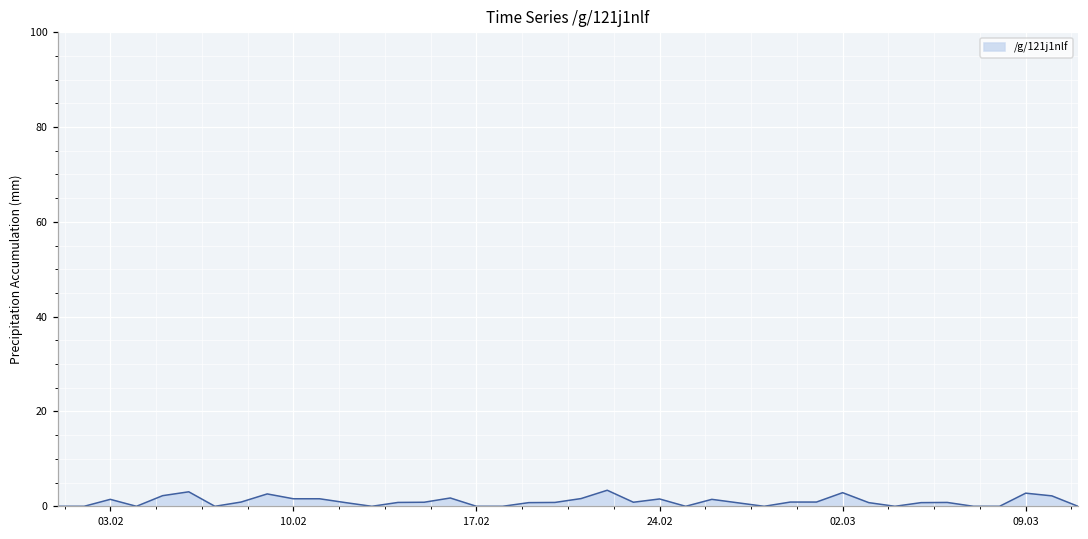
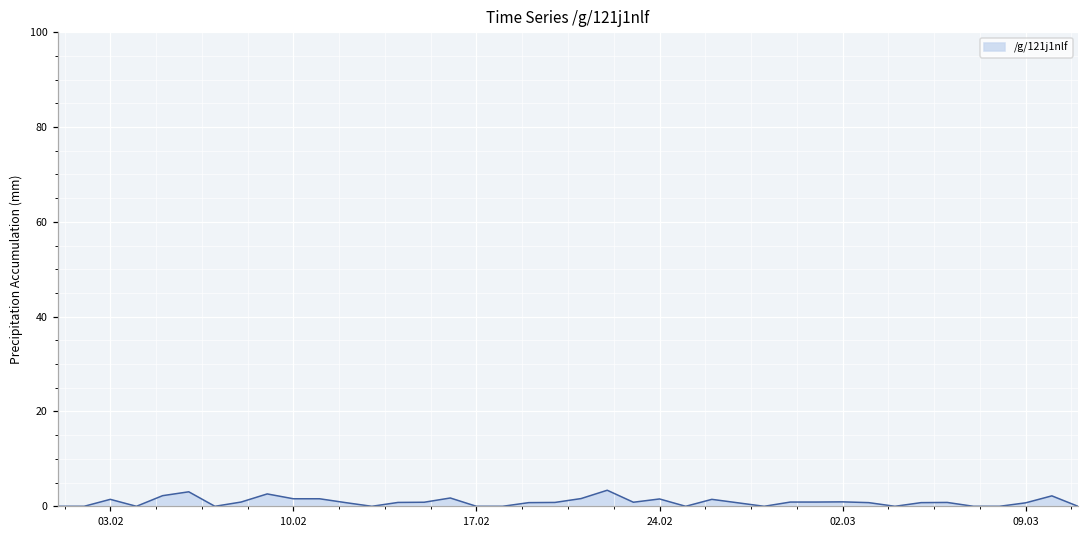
  {
    "03.02": 1,
    "10.02": 2,
    "17.02": 0,
    "24.02": 2,
-   "02.03": 3,
-   "09.03": 3
+   "02.03": 1,
+   "09.03": 1
  }
